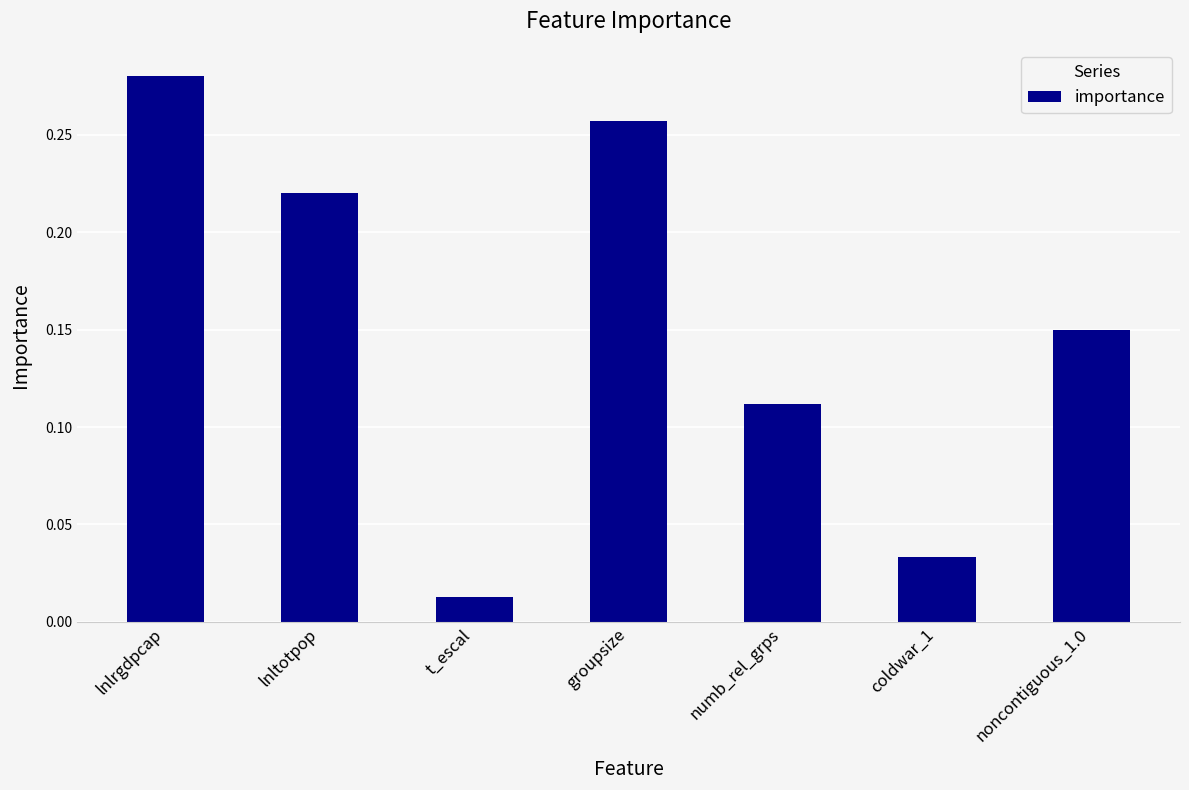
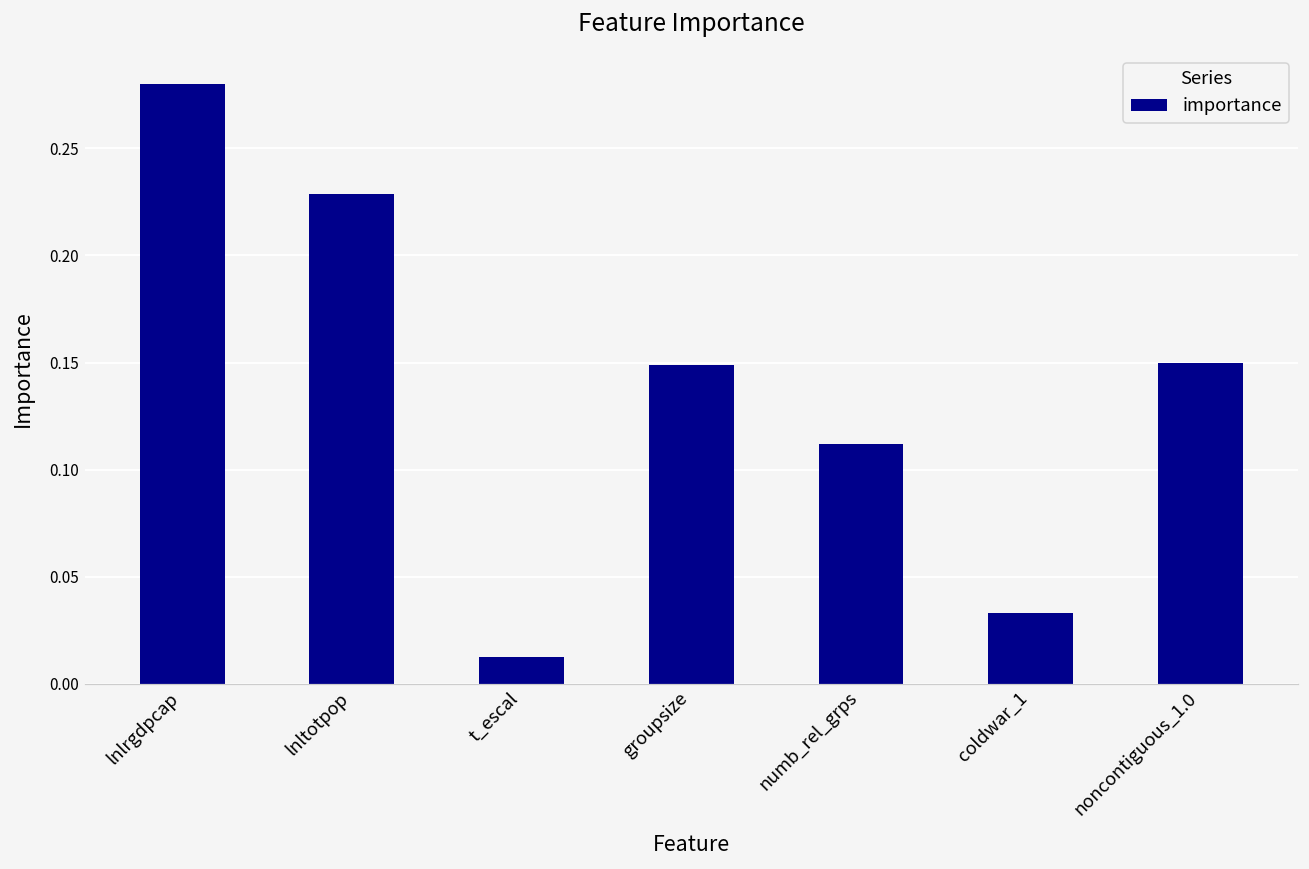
  {
    "lnlrgdpcap": 0.280,
-   "lnltotpop": 0.220,
+   "lnltotpop": 0.229,
    "t_escal": 0.013,
-   "groupsize": 0.257,
+   "groupsize": 0.149,
    "numb_rel_grps": 0.112,
    "coldwar_1": 0.033,
    "noncontiguous_1.0": 0.150
  }
